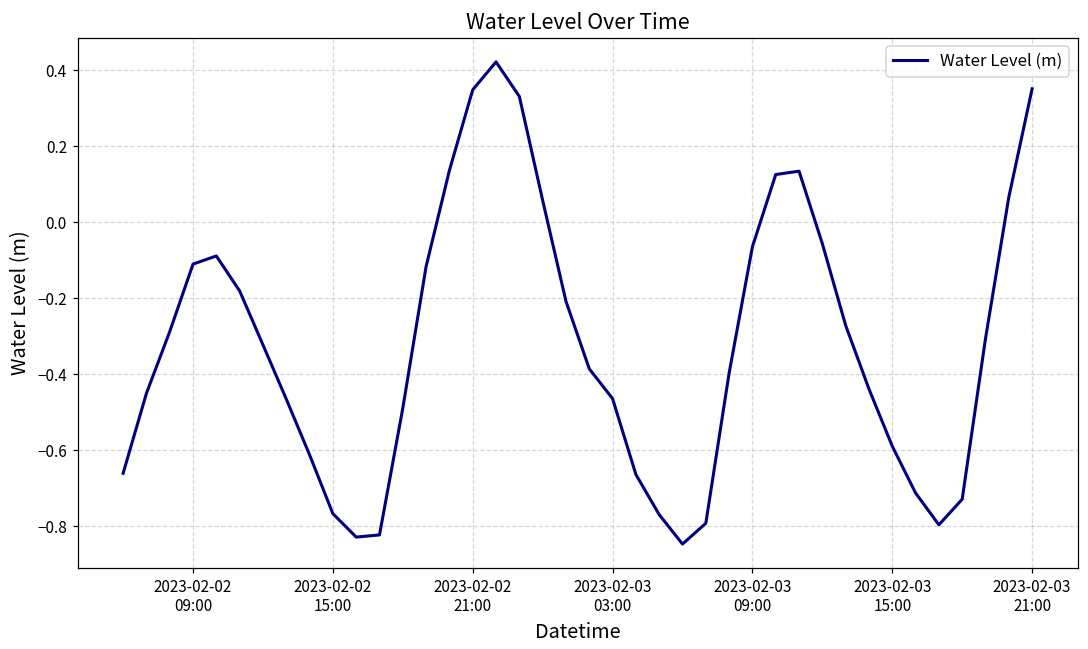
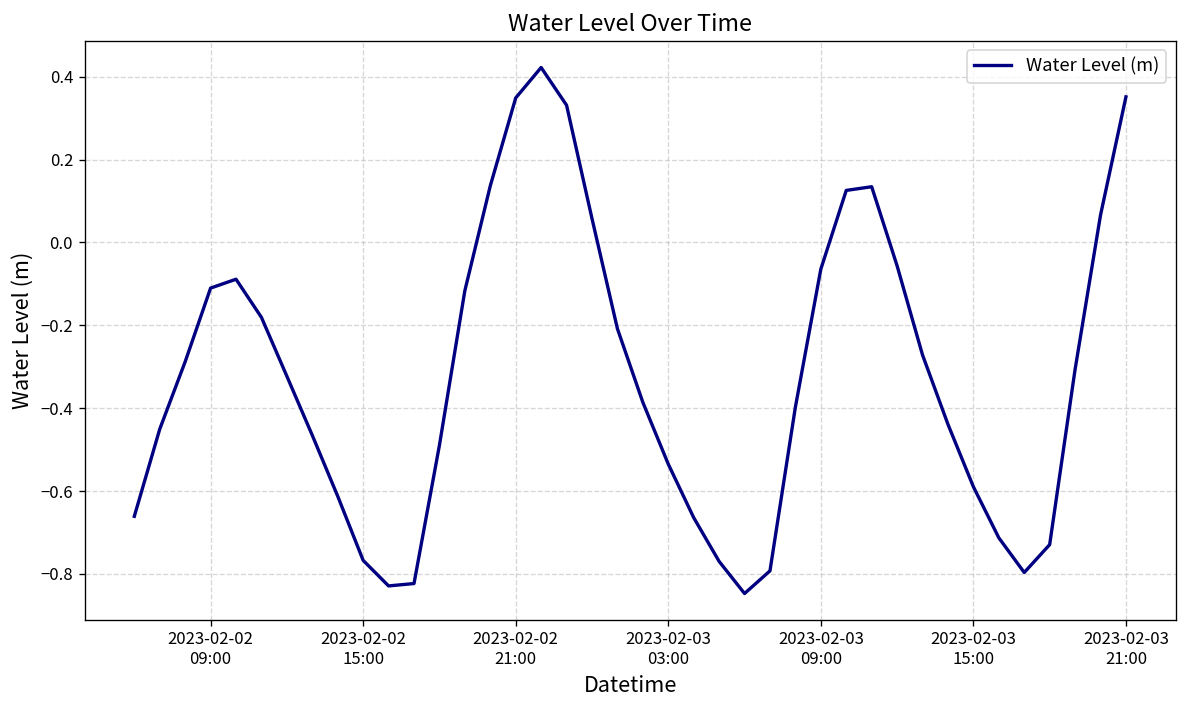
  {
    "2023-02-02 09:00": -0.11,
    "2023-02-02 15:00": -0.77,
    "2023-02-02 21:00": 0.35,
-   "2023-02-03 03:00": -0.46,
+   "2023-02-03 03:00": -0.53,
    "2023-02-03 09:00": -0.06,
    "2023-02-03 15:00": -0.59,
    "2023-02-03 21:00": 0.35
  }
